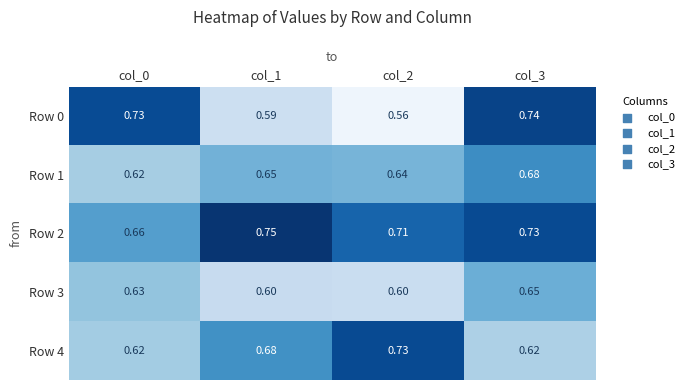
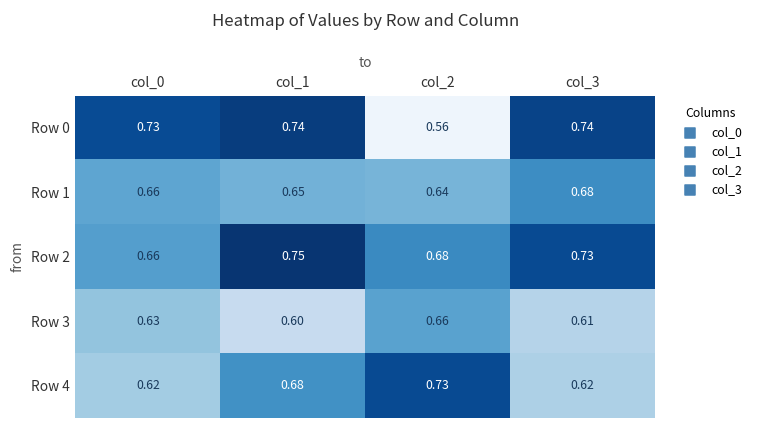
  {
    "Row 0": {
      "col_0": 0.73,
-     "col_1": 0.59,
+     "col_1": 0.74,
      "col_2": 0.56,
      "col_3": 0.74
    },
    "Row 1": {
-     "col_0": 0.62,
+     "col_0": 0.66,
      "col_1": 0.65,
      "col_2": 0.64,
      "col_3": 0.68
    },
    "Row 2": {
      "col_0": 0.66,
      "col_1": 0.75,
-     "col_2": 0.71,
+     "col_2": 0.68,
      "col_3": 0.73
    },
    "Row 3": {
      "col_0": 0.63,
      "col_1": 0.60,
-     "col_2": 0.60,
-     "col_3": 0.65
+     "col_2": 0.66,
+     "col_3": 0.61
    },
    "Row 4": {
      "col_0": 0.62,
      "col_1": 0.68,
      "col_2": 0.73,
      "col_3": 0.62
    }
  }
